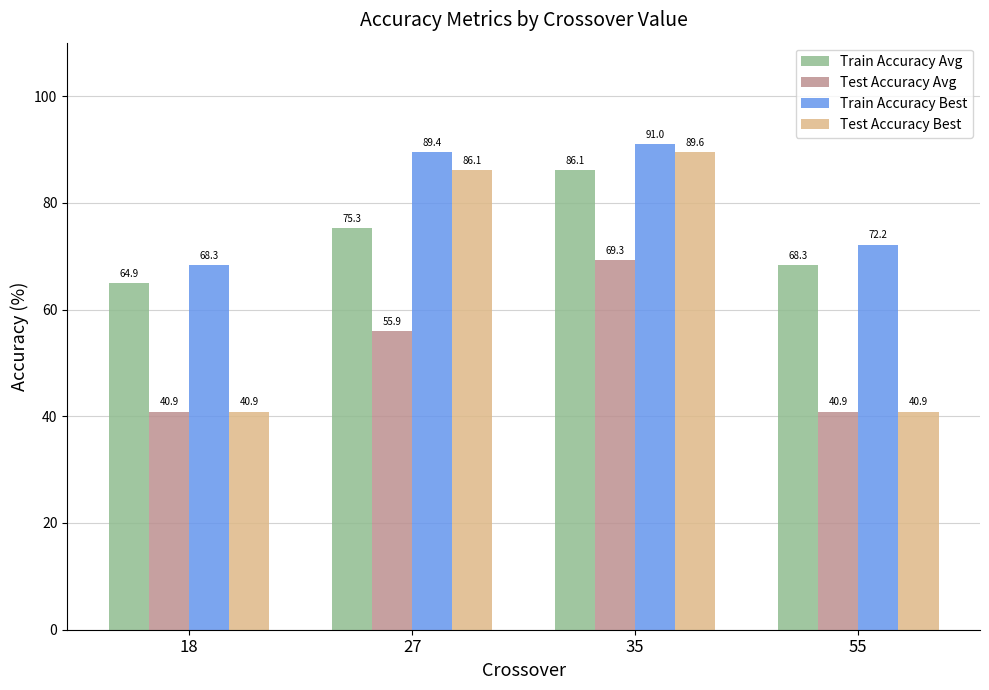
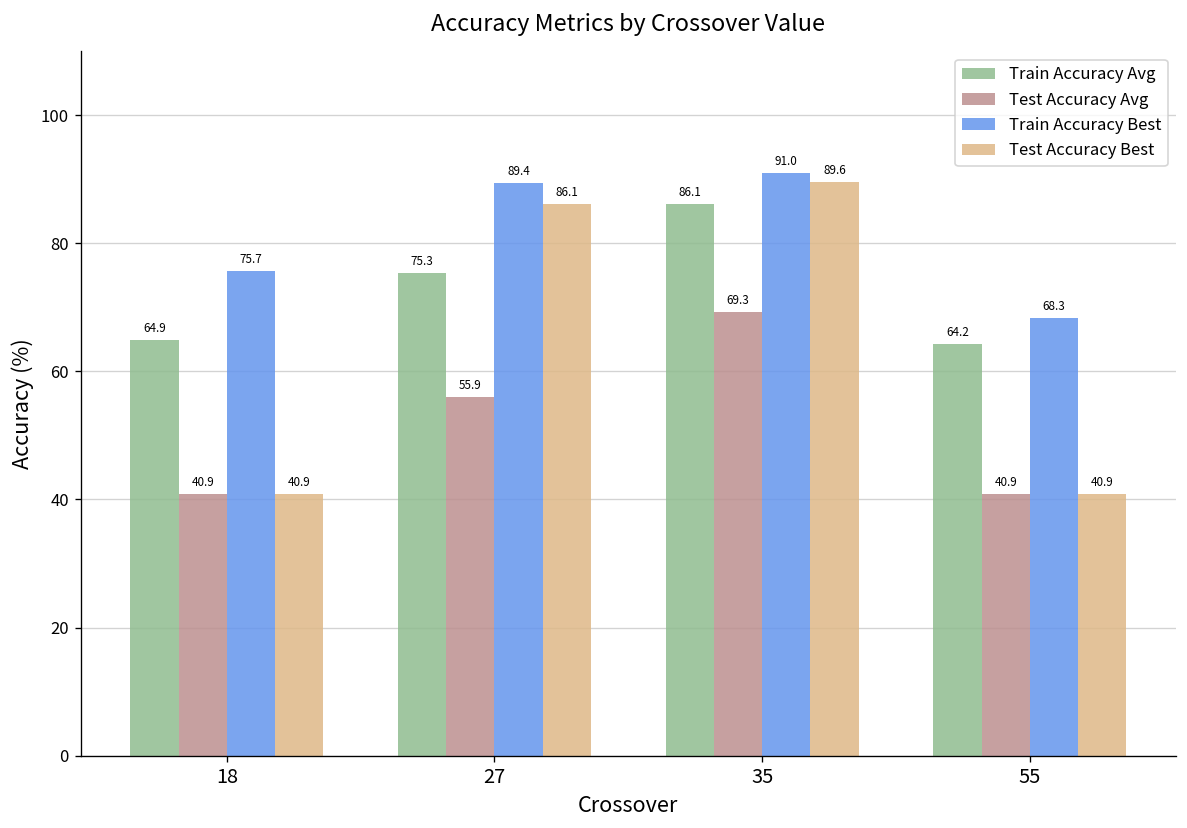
  {
    "Train Accuracy Avg": {
      "18": 64.9,
      "27": 75.3,
      "35": 86.1,
-     "55": 68.3
+     "55": 64.2
    },
    "Train Accuracy Best": {
-     "18": 68.3,
+     "18": 75.7,
      "27": 89.4,
      "35": 91.0,
-     "55": 72.2
+     "55": 68.3
    }
  }
